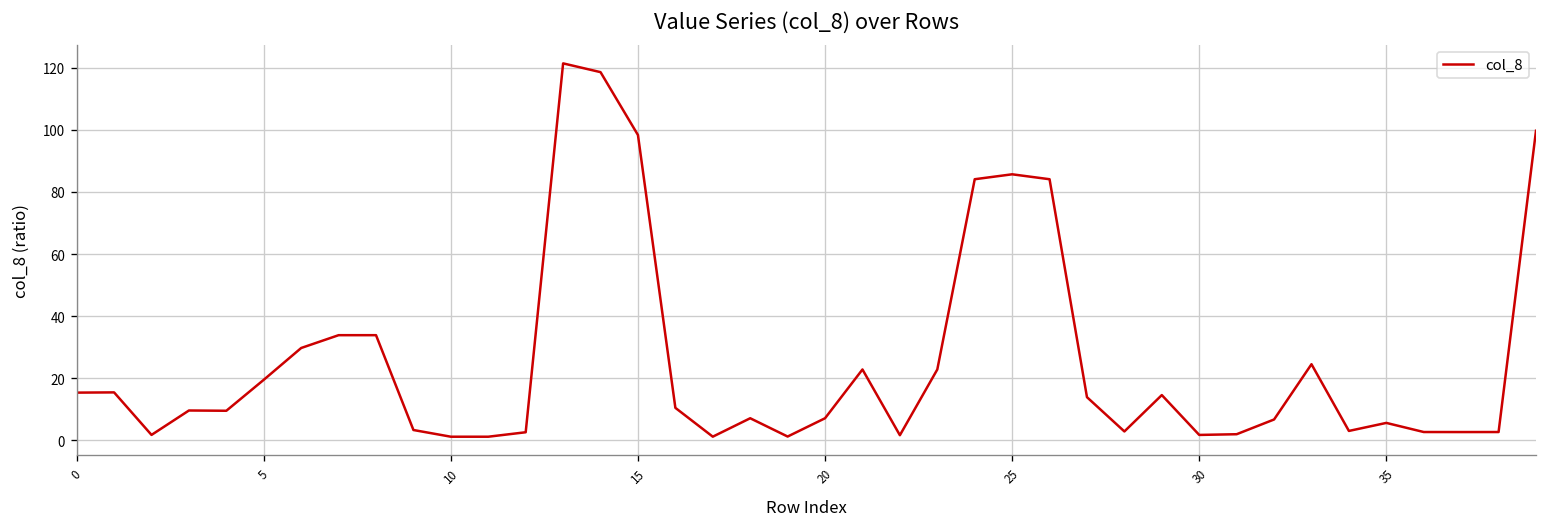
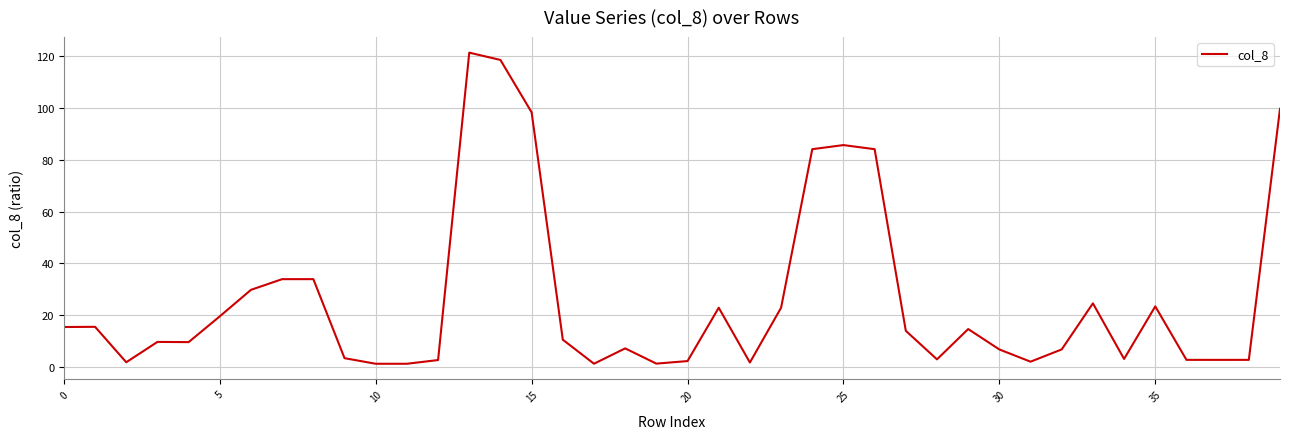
  {
    "0": 15,
    "5": 20,
    "10": 1,
    "15": 98,
-   "20": 7,
+   "20": 2,
    "25": 86,
-   "30": 2,
-   "35": 6
+   "30": 7,
+   "35": 23
  }
